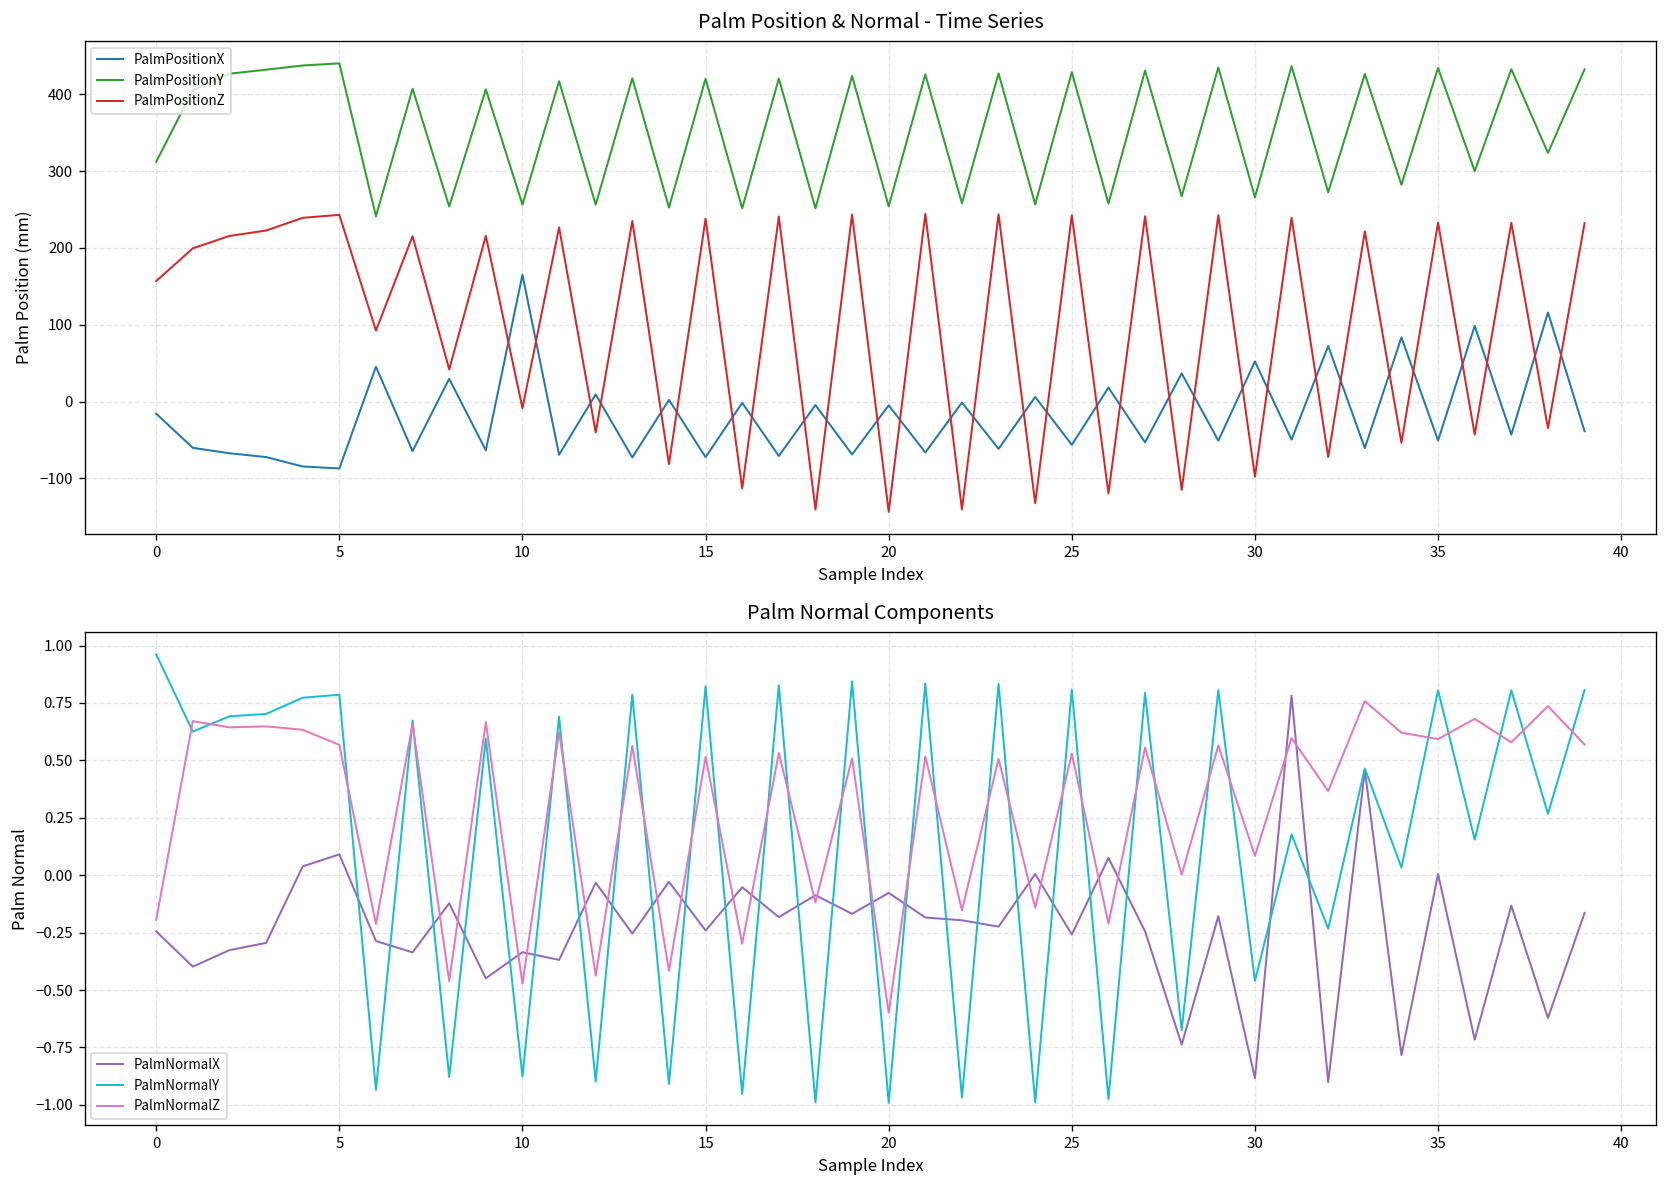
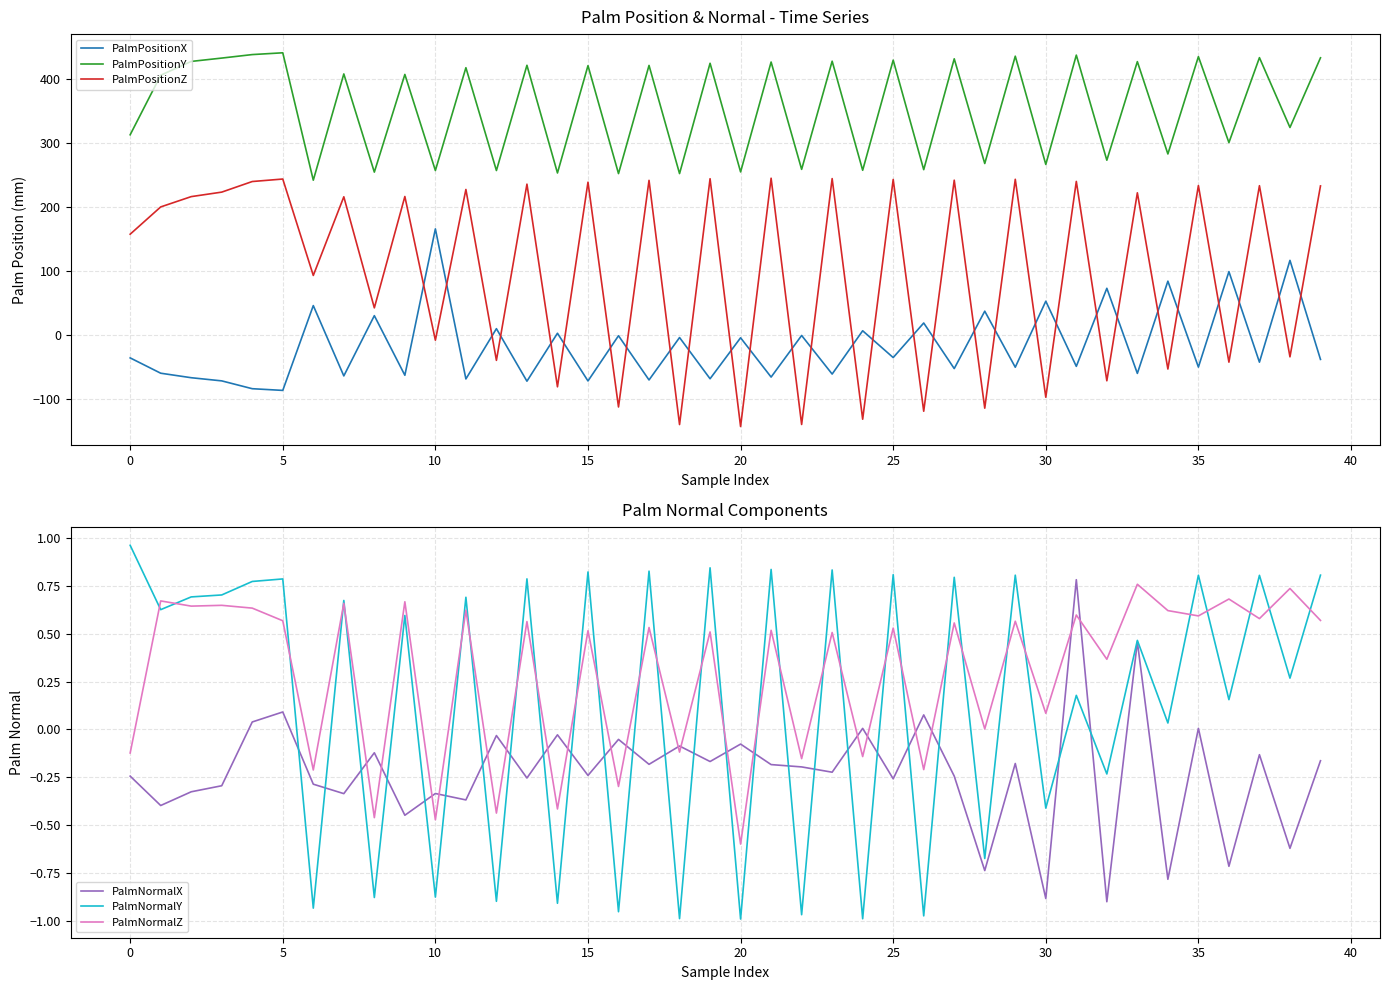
  {
    "Palm Position & Normal - Time Series": {
      "PalmPositionX": {
-       "0": -20,
+       "0": -40,
        "5": -90,
        "10": 170,
        "15": -70,
        "20": 0,
-       "25": -60,
+       "25": -40,
        "30": 50,
        "35": -50
      },
      "PalmPositionY": {
        "0": 310,
        "5": 440,
        "10": 260,
        "15": 420,
        "20": 250,
        "25": 430,
        "30": 270,
        "35": 430
      },
      "PalmPositionZ": {
        "0": 160,
        "5": 240,
        "10": -10,
        "15": 240,
        "20": -140,
        "25": 240,
        "30": -100,
        "35": 230
      }
    },
    "Palm Normal Components": {
      "PalmNormalX": {
        "0": -0.24,
        "5": 0.09,
        "10": -0.34,
        "15": -0.24,
        "20": -0.08,
        "25": -0.26,
        "30": -0.88,
        "35": 0.01
      },
      "PalmNormalY": {
        "0": 0.96,
        "5": 0.79,
        "10": -0.88,
        "15": 0.82,
        "20": -0.99,
        "25": 0.81,
-       "30": -0.46,
+       "30": -0.41,
        "35": 0.81
      },
      "PalmNormalZ": {
-       "0": -0.19,
+       "0": -0.12,
        "5": 0.57,
        "10": -0.47,
        "15": 0.52,
        "20": -0.60,
        "25": 0.53,
        "30": 0.08,
        "35": 0.59
      }
    }
  }
